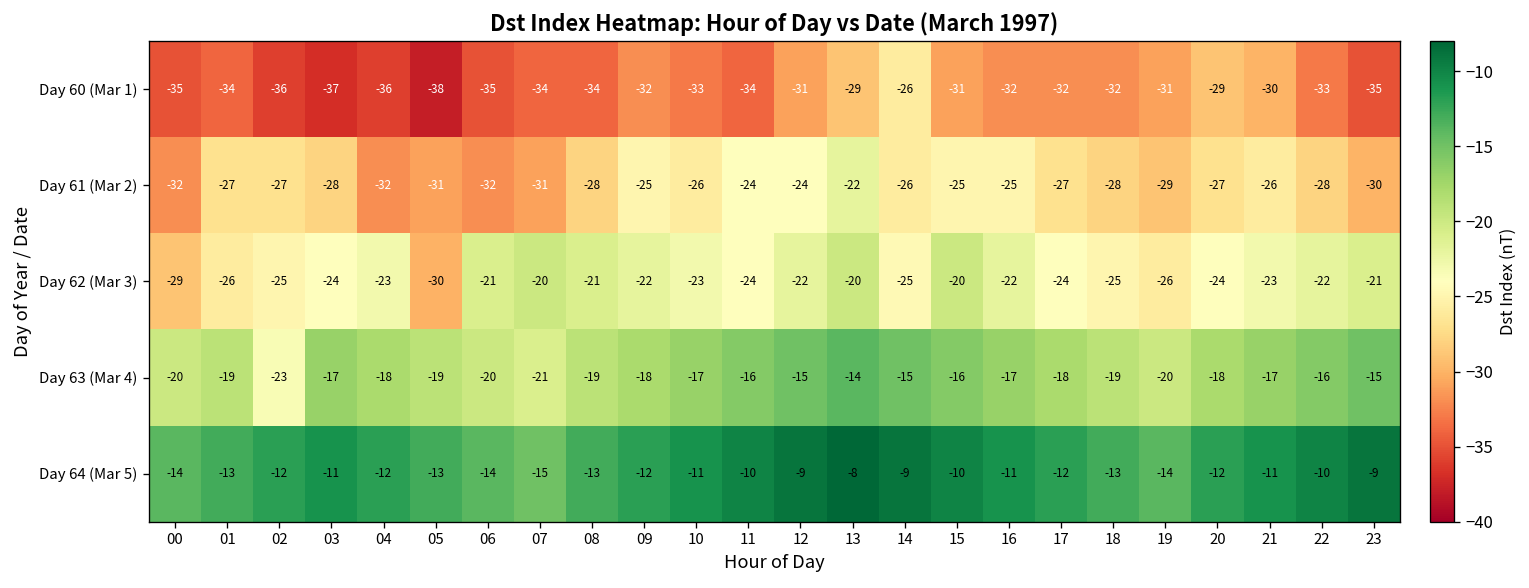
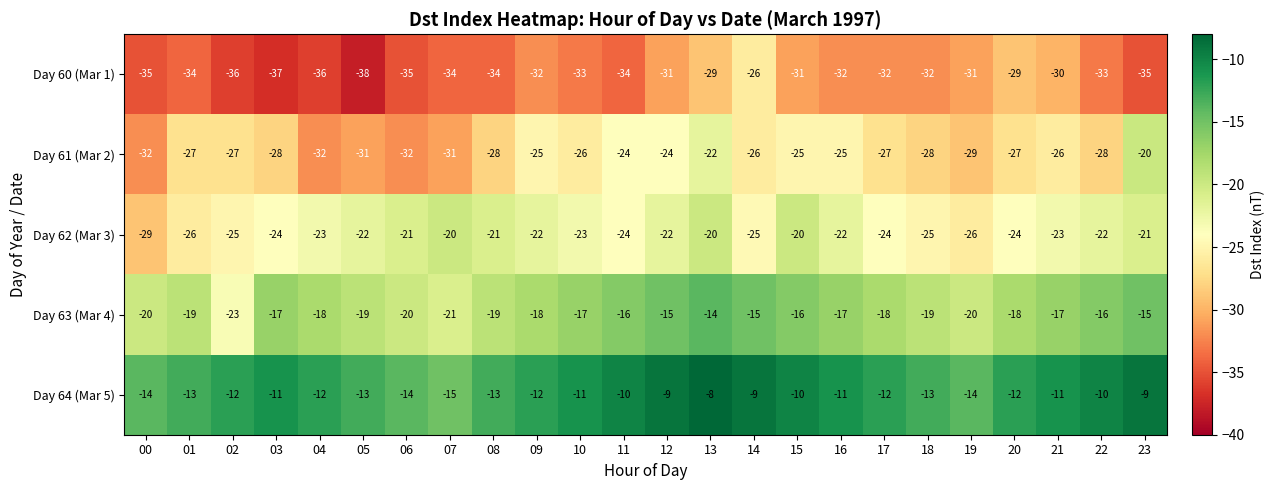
  {
    "Day 60 (Mar 1)": {
      "00": -35,
      "01": -34,
      "02": -36,
      "03": -37,
      "04": -36,
      "05": -38,
      "06": -35,
      "07": -34,
      "08": -34,
      "09": -32,
      "10": -33,
      "11": -34,
      "12": -31,
      "13": -29,
      "14": -26,
      "15": -31,
      "16": -32,
      "17": -32,
      "18": -32,
      "19": -31,
      "20": -29,
      "21": -30,
      "22": -33,
      "23": -35
    },
    "Day 61 (Mar 2)": {
      "00": -32,
      "01": -27,
      "02": -27,
      "03": -28,
      "04": -32,
      "05": -31,
      "06": -32,
      "07": -31,
      "08": -28,
      "09": -25,
      "10": -26,
      "11": -24,
      "12": -24,
      "13": -22,
      "14": -26,
      "15": -25,
      "16": -25,
      "17": -27,
      "18": -28,
      "19": -29,
      "20": -27,
      "21": -26,
      "22": -28,
-     "23": -30
+     "23": -20
    },
    "Day 62 (Mar 3)": {
      "00": -29,
      "01": -26,
      "02": -25,
      "03": -24,
      "04": -23,
-     "05": -30,
+     "05": -22,
      "06": -21,
      "07": -20,
      "08": -21,
      "09": -22,
      "10": -23,
      "11": -24,
      "12": -22,
      "13": -20,
      "14": -25,
      "15": -20,
      "16": -22,
      "17": -24,
      "18": -25,
      "19": -26,
      "20": -24,
      "21": -23,
      "22": -22,
      "23": -21
    },
    "Day 63 (Mar 4)": {
      "00": -20,
      "01": -19,
      "02": -23,
      "03": -17,
      "04": -18,
      "05": -19,
      "06": -20,
      "07": -21,
      "08": -19,
      "09": -18,
      "10": -17,
      "11": -16,
      "12": -15,
      "13": -14,
      "14": -15,
      "15": -16,
      "16": -17,
      "17": -18,
      "18": -19,
      "19": -20,
      "20": -18,
      "21": -17,
      "22": -16,
      "23": -15
    },
    "Day 64 (Mar 5)": {
      "00": -14,
      "01": -13,
      "02": -12,
      "03": -11,
      "04": -12,
      "05": -13,
      "06": -14,
      "07": -15,
      "08": -13,
      "09": -12,
      "10": -11,
      "11": -10,
      "12": -9,
      "13": -8,
      "14": -9,
      "15": -10,
      "16": -11,
      "17": -12,
      "18": -13,
      "19": -14,
      "20": -12,
      "21": -11,
      "22": -10,
      "23": -9
    }
  }
